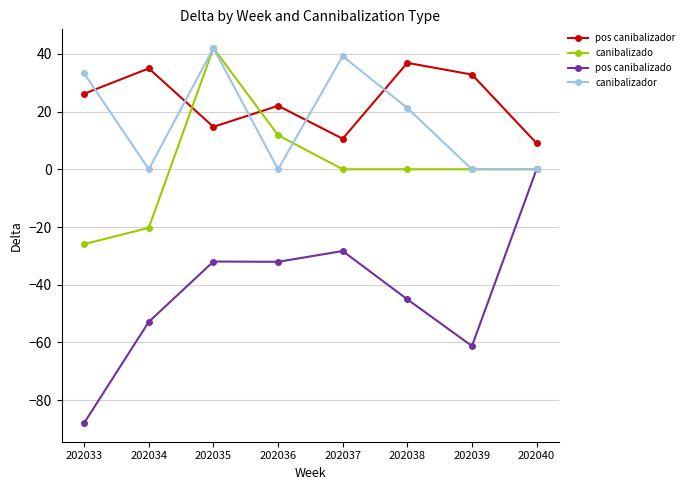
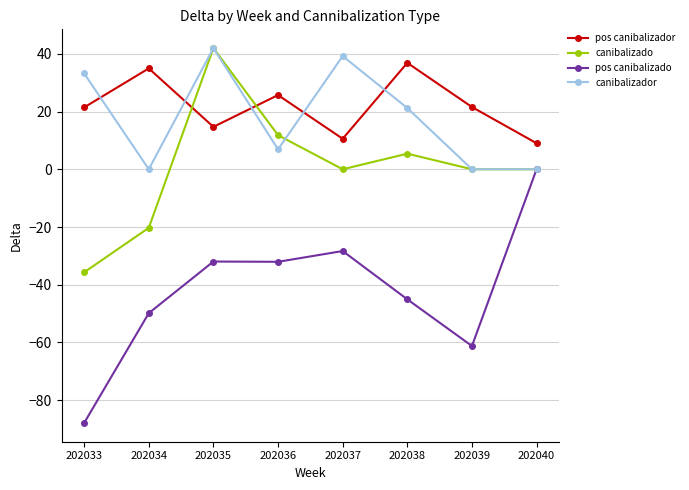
  {
    "pos canibalizador": {
-     "202033": 26,
+     "202033": 21,
      "202034": 35,
      "202035": 15,
-     "202036": 22,
+     "202036": 26,
      "202037": 11,
      "202038": 37,
-     "202039": 33,
+     "202039": 22,
      "202040": 9
    },
    "canibalizado": {
-     "202033": -26,
+     "202033": -36,
      "202034": -20,
      "202036": 12,
      "202037": 0,
-     "202038": 0
+     "202038": 5
    },
    "pos canibalizado": {
      "202033": -88,
-     "202034": -53,
+     "202034": -50,
      "202035": -32,
      "202036": -32,
      "202037": -28,
      "202038": -45,
      "202039": -61
    },
    "canibalizador": {
      "202033": 33,
      "202034": 0,
-     "202036": 0,
+     "202036": 7,
      "202037": 39,
      "202038": 21
    }
  }
